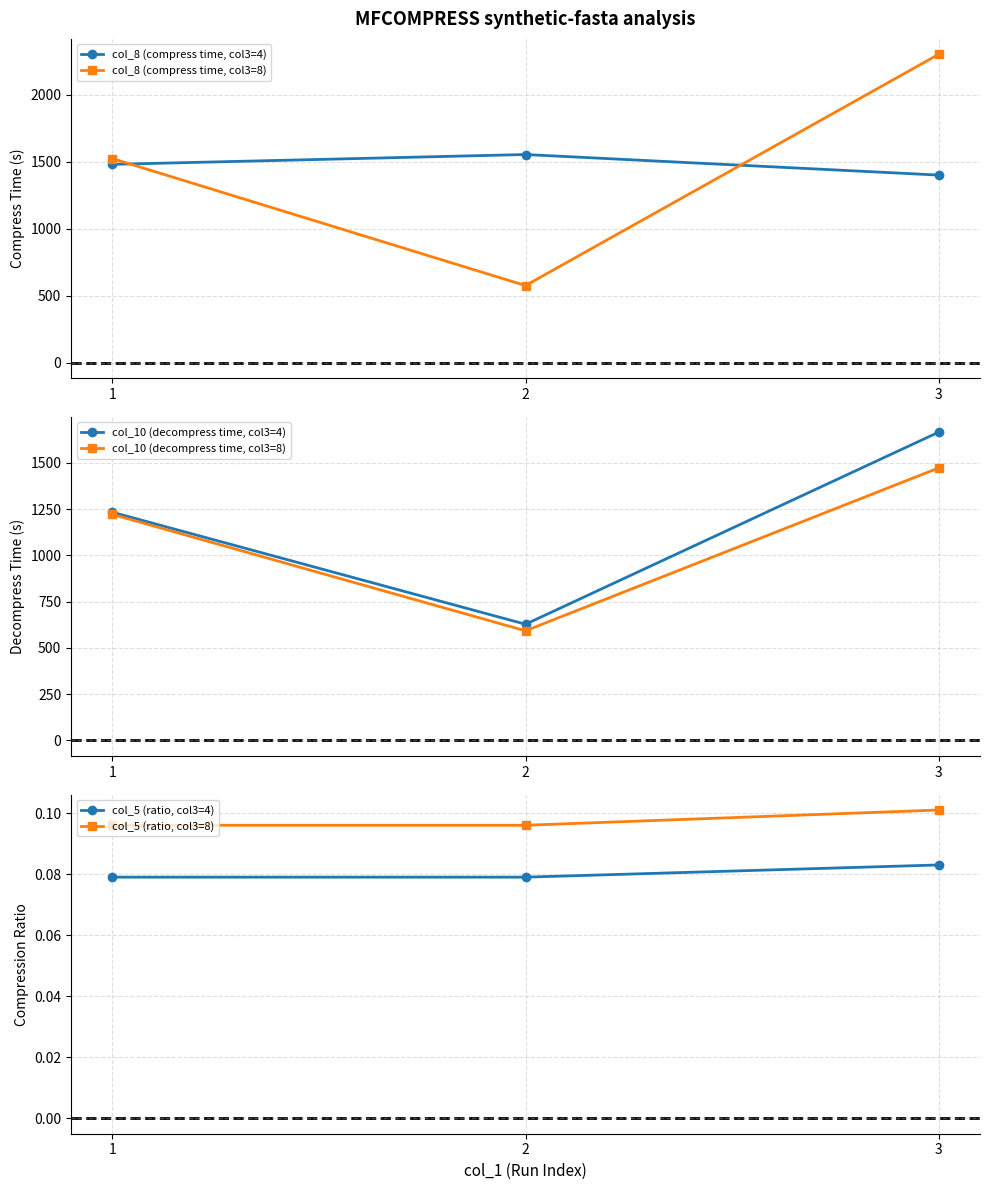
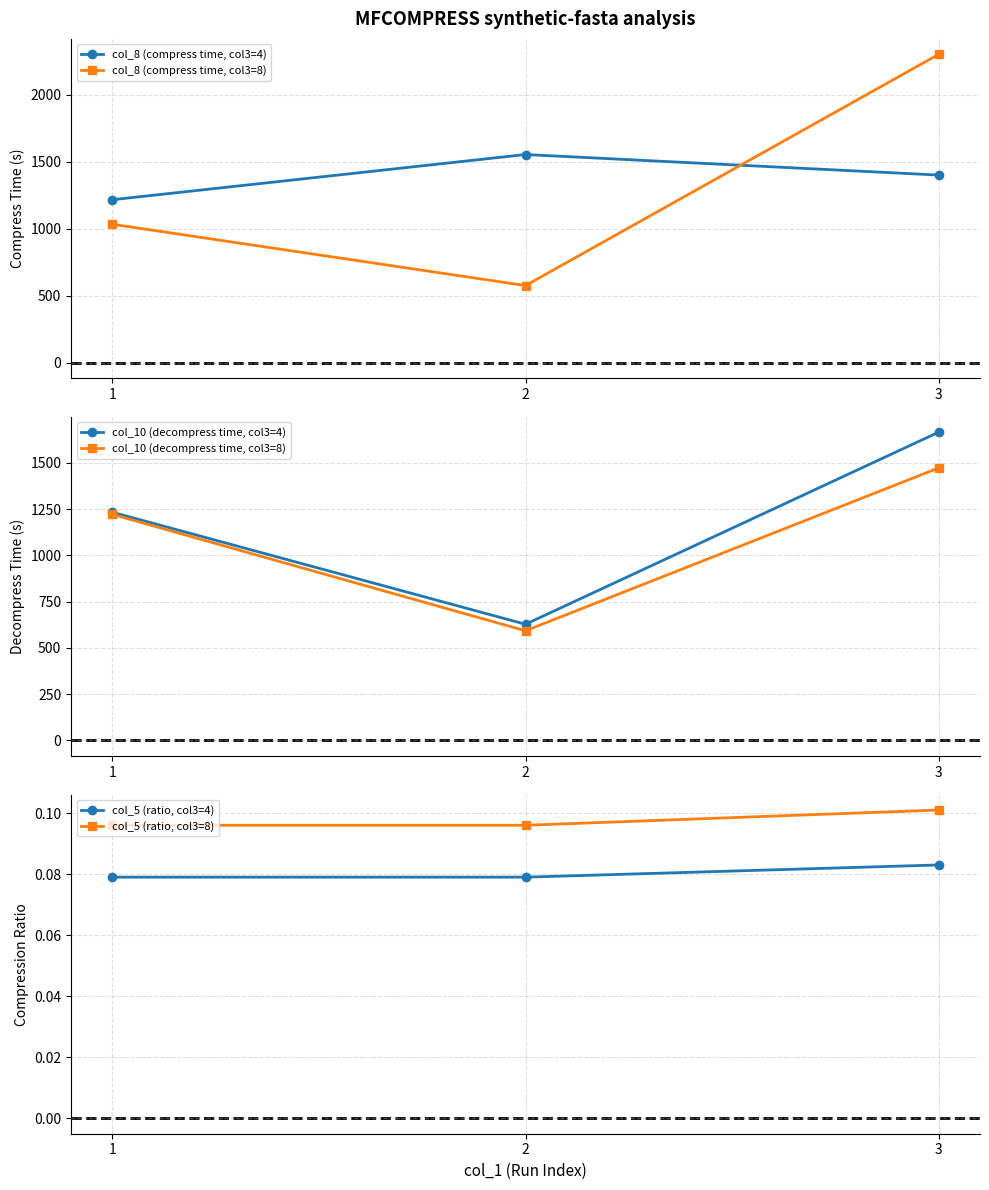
  {
    "MFCOMPRESS synthetic-fasta analysis": {
      "col_8 (compress time, col3=4)": {
-       "1": 1480,
+       "1": 1220,
        "2": 1550,
        "3": 1400
      },
      "col_8 (compress time, col3=8)": {
-       "1": 1520,
+       "1": 1030,
        "2": 580,
        "3": 2300
      }
    }
  }
